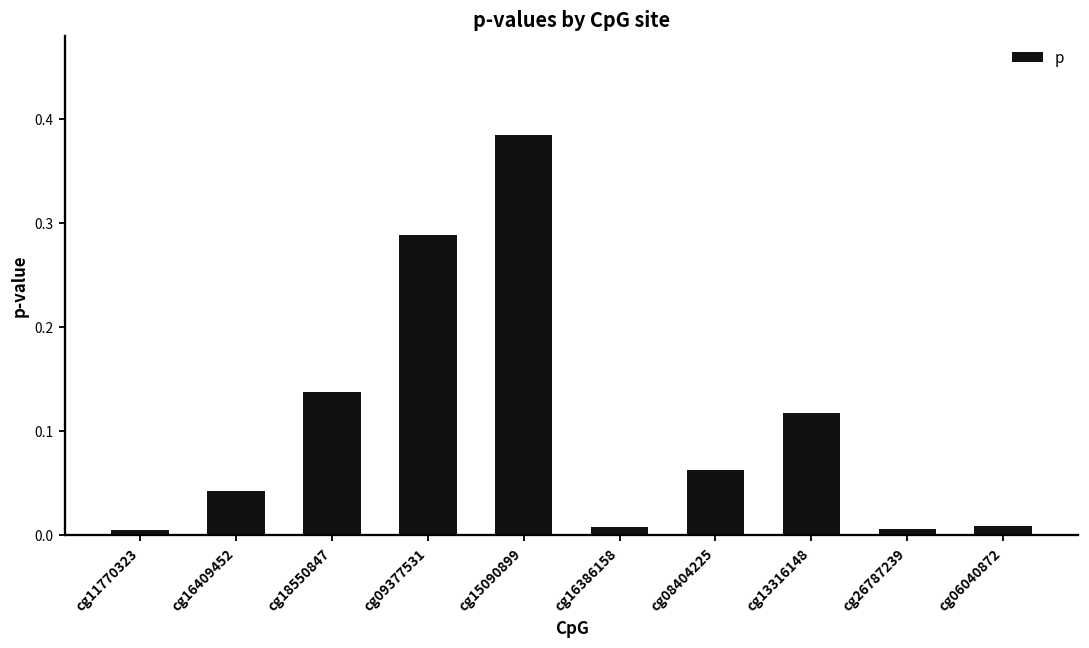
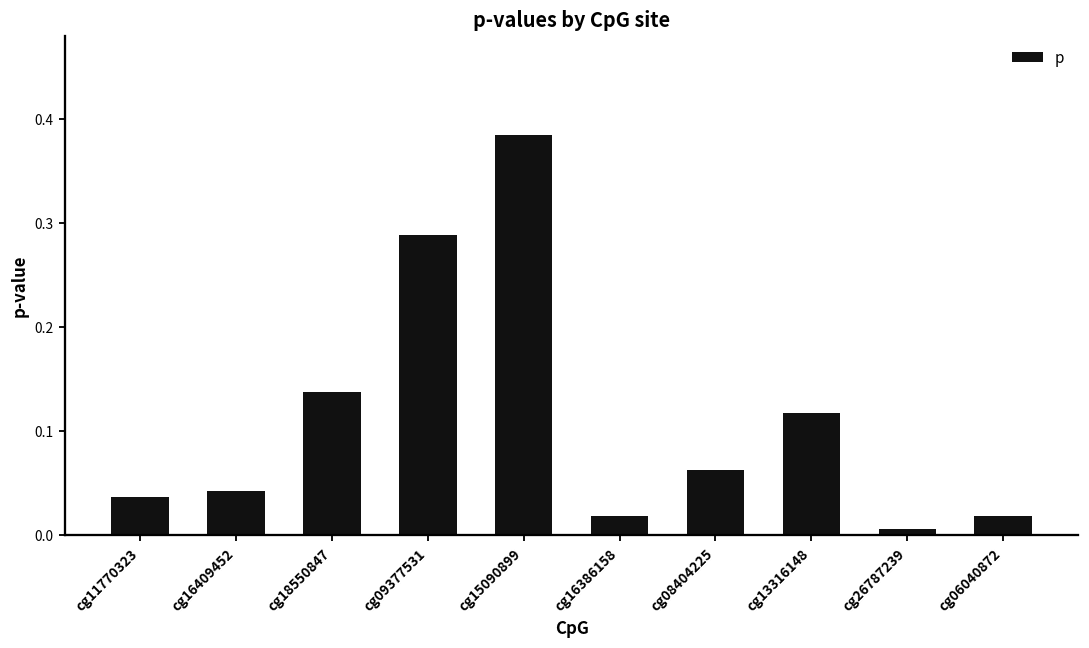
  {
-   "cg11770323": 0.01,
+   "cg11770323": 0.04,
    "cg16409452": 0.04,
    "cg18550847": 0.14,
    "cg09377531": 0.29,
    "cg15090899": 0.38,
-   "cg16386158": 0.01,
+   "cg16386158": 0.02,
    "cg08404225": 0.06,
    "cg13316148": 0.12,
    "cg26787239": 0.01,
-   "cg06040872": 0.01
+   "cg06040872": 0.02
  }
